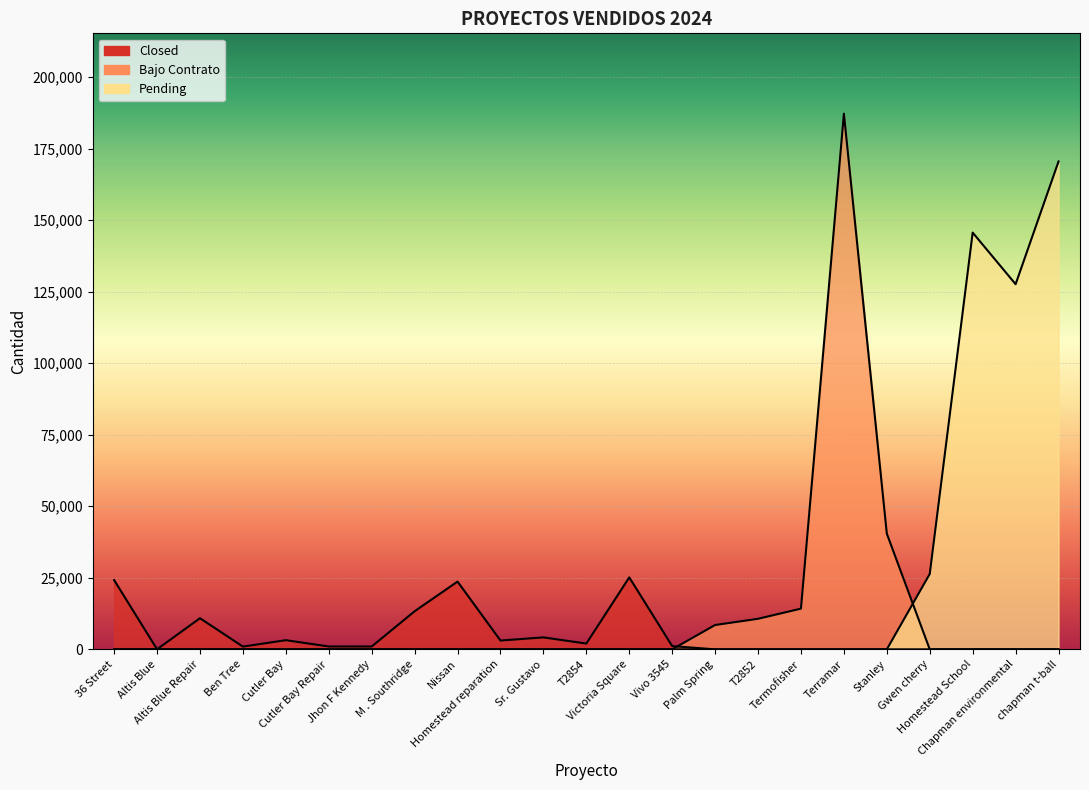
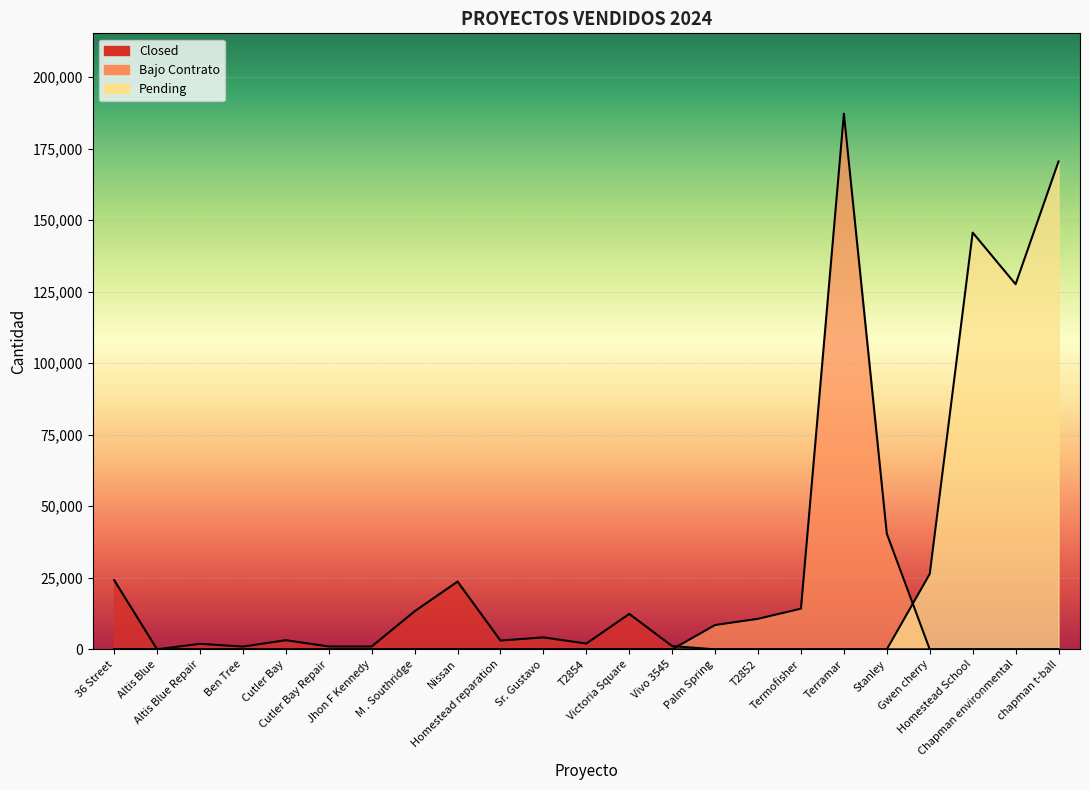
  {
    "Closed": {
      "36 Street": "24,000",
-     "Altis Blue Repair": "11,000",
+     "Altis Blue Repair": "2,000",
      "Ben Tree": "1,000",
      "Cutler Bay": "3,000",
      "Cutler Bay Repair": "1,000",
      "Jhon F Kennedy": "1,000",
      "M . Southridge": "13,000",
      "Nissan": "24,000",
      "Homestead reparation": "3,000",
      "Sr. Gustavo": "4,000",
      "T2854": "2,000",
-     "Victoria Square": "25,000",
+     "Victoria Square": "12,000",
      "Vivo 3545": "1,000"
    },
    "Bajo Contrato": {
      "Palm Spring": "9,000",
      "T2852": "11,000",
      "Termofisher": "14,000",
      "Terramar": "187,000",
      "Stanley": "40,000"
    },
    "Pending": {
      "Gwen cherry": "26,000",
      "Homestead School": "146,000",
      "Chapman environmental": "128,000",
      "chapman t-ball": "170,000"
    }
  }
